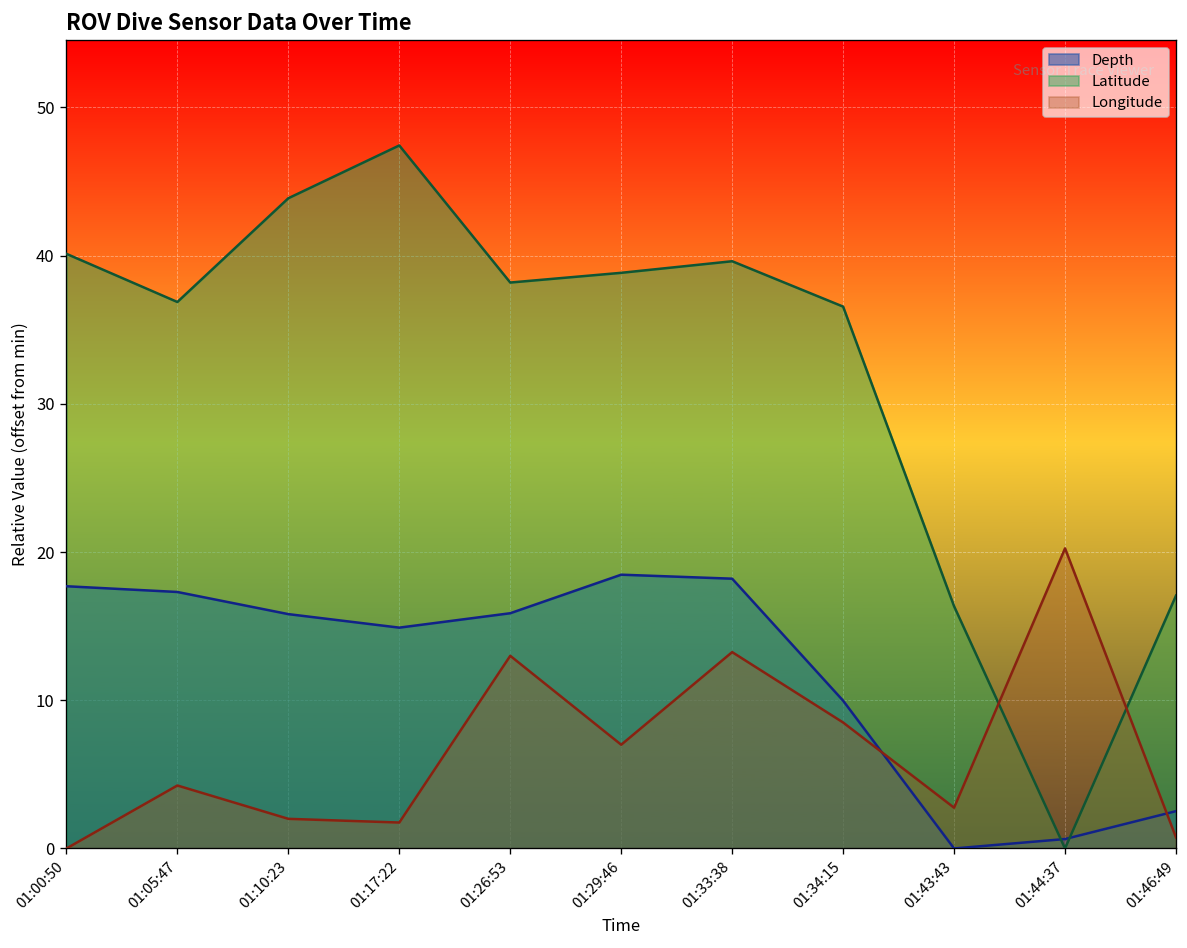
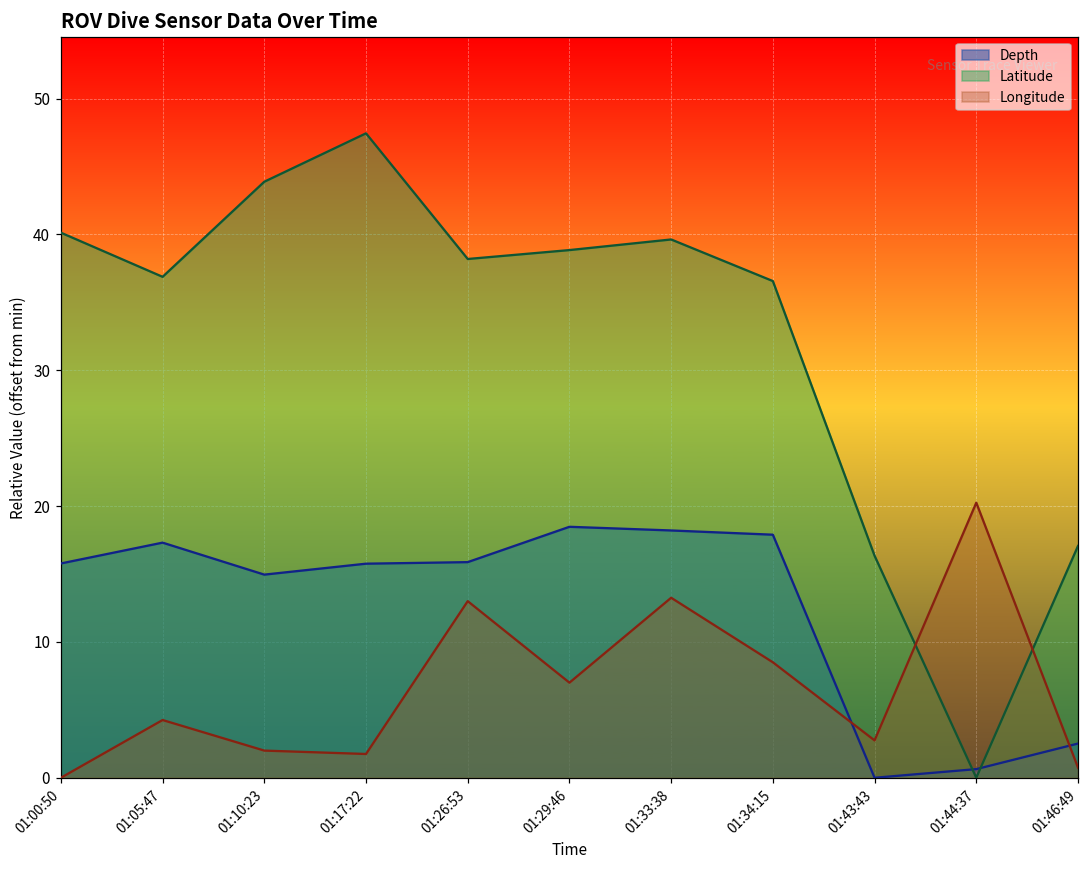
  {
    "Depth": {
-     "01:00:50": 17.7,
+     "01:00:50": 15.8,
      "01:05:47": 17.3,
-     "01:10:23": 15.8,
-     "01:17:22": 14.9,
+     "01:10:23": 15.0,
+     "01:17:22": 15.8,
      "01:26:53": 15.9,
      "01:29:46": 18.5,
      "01:33:38": 18.2,
-     "01:34:15": 10.0,
+     "01:34:15": 17.9,
      "01:43:43": 0.0,
      "01:44:37": 0.6,
      "01:46:49": 2.5
    },
    "Latitude": {
      "01:00:50": 40.1,
      "01:05:47": 36.9,
      "01:10:23": 43.9,
      "01:17:22": 47.4,
      "01:26:53": 38.2,
      "01:29:46": 38.8,
      "01:33:38": 39.6,
      "01:34:15": 36.6,
      "01:43:43": 16.3,
      "01:44:37": 0.0,
      "01:46:49": 17.1
    },
    "Longitude": {
      "01:00:50": 0.0,
      "01:05:47": 4.3,
      "01:10:23": 2.0,
      "01:17:22": 1.8,
      "01:26:53": 13.0,
      "01:29:46": 7.0,
      "01:33:38": 13.3,
      "01:34:15": 8.5,
      "01:43:43": 2.8,
      "01:44:37": 20.3,
      "01:46:49": 0.8
    }
  }
